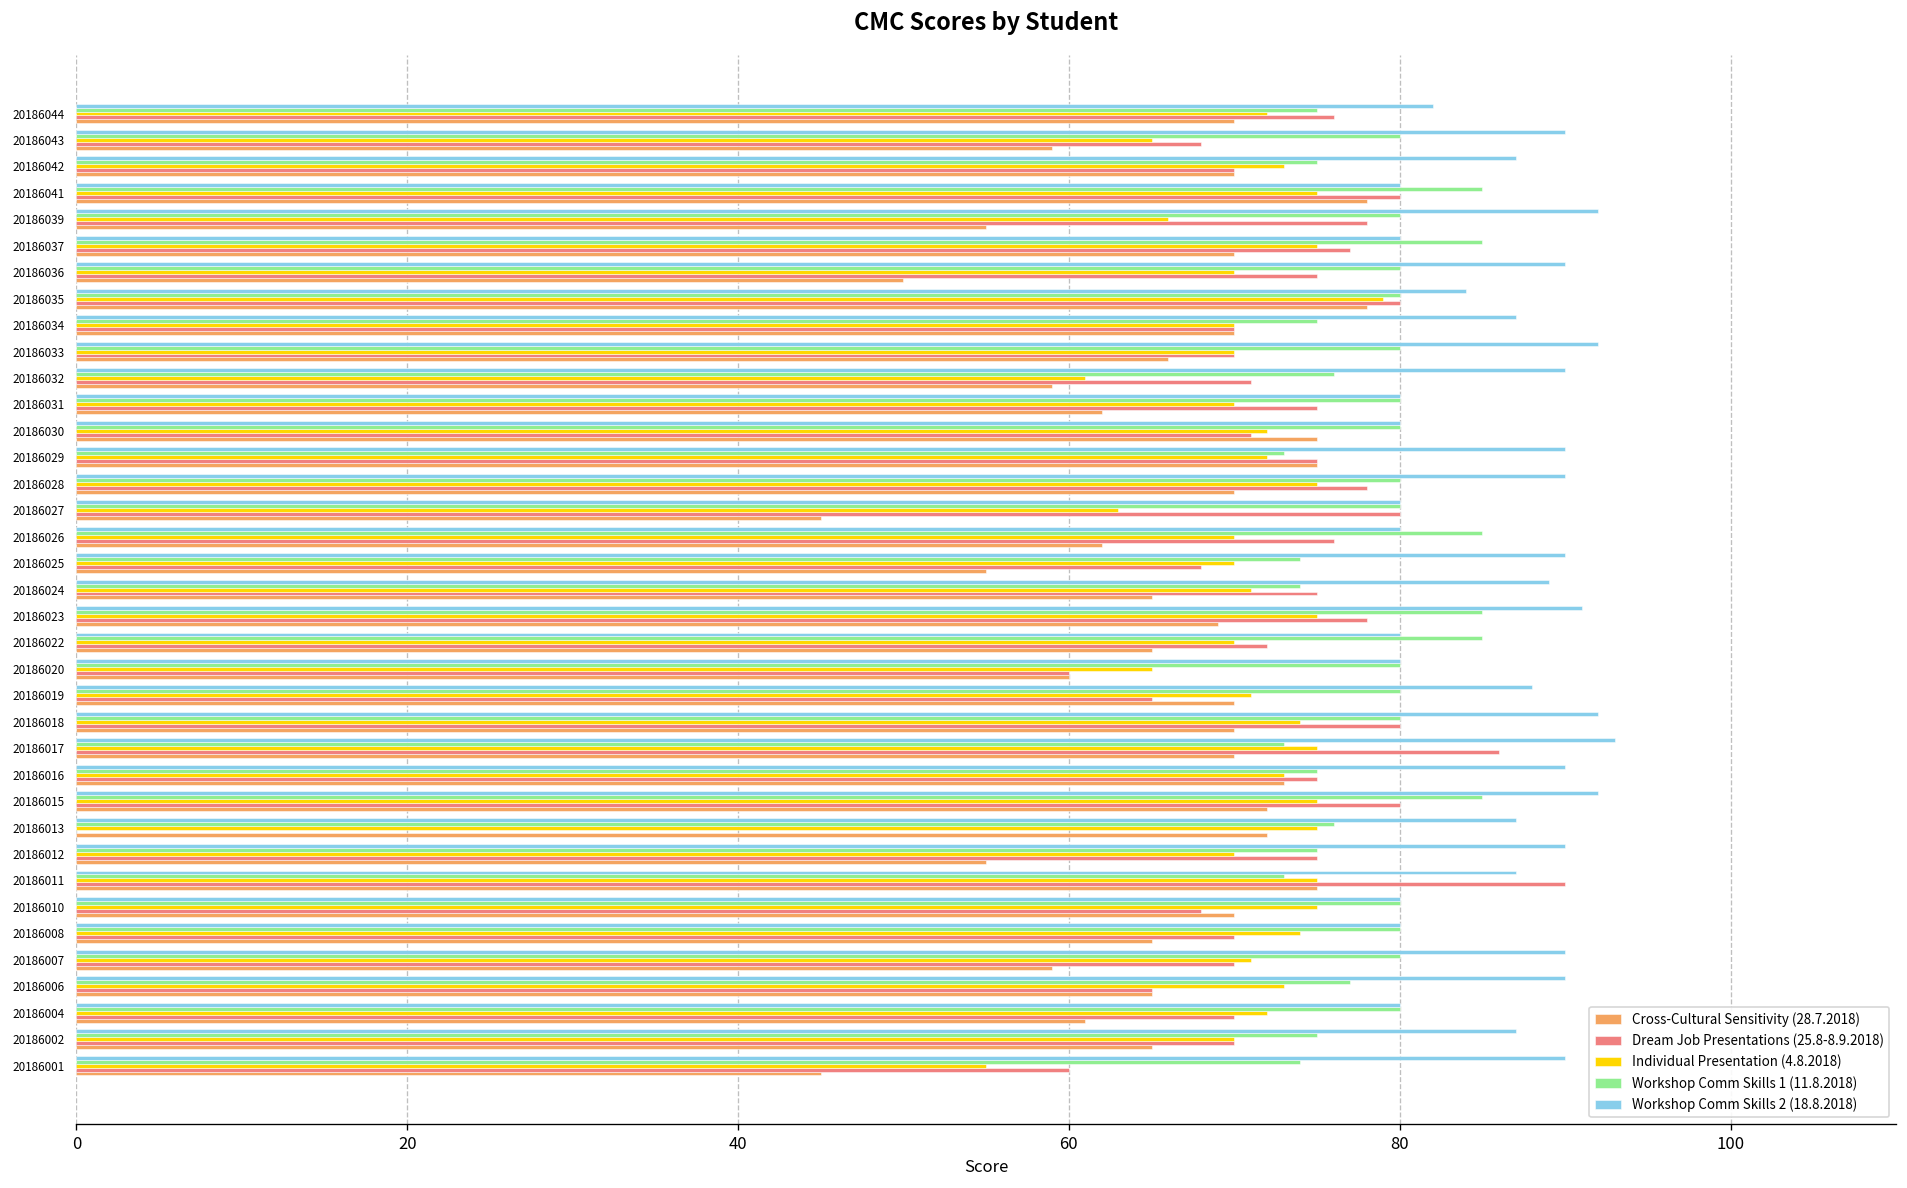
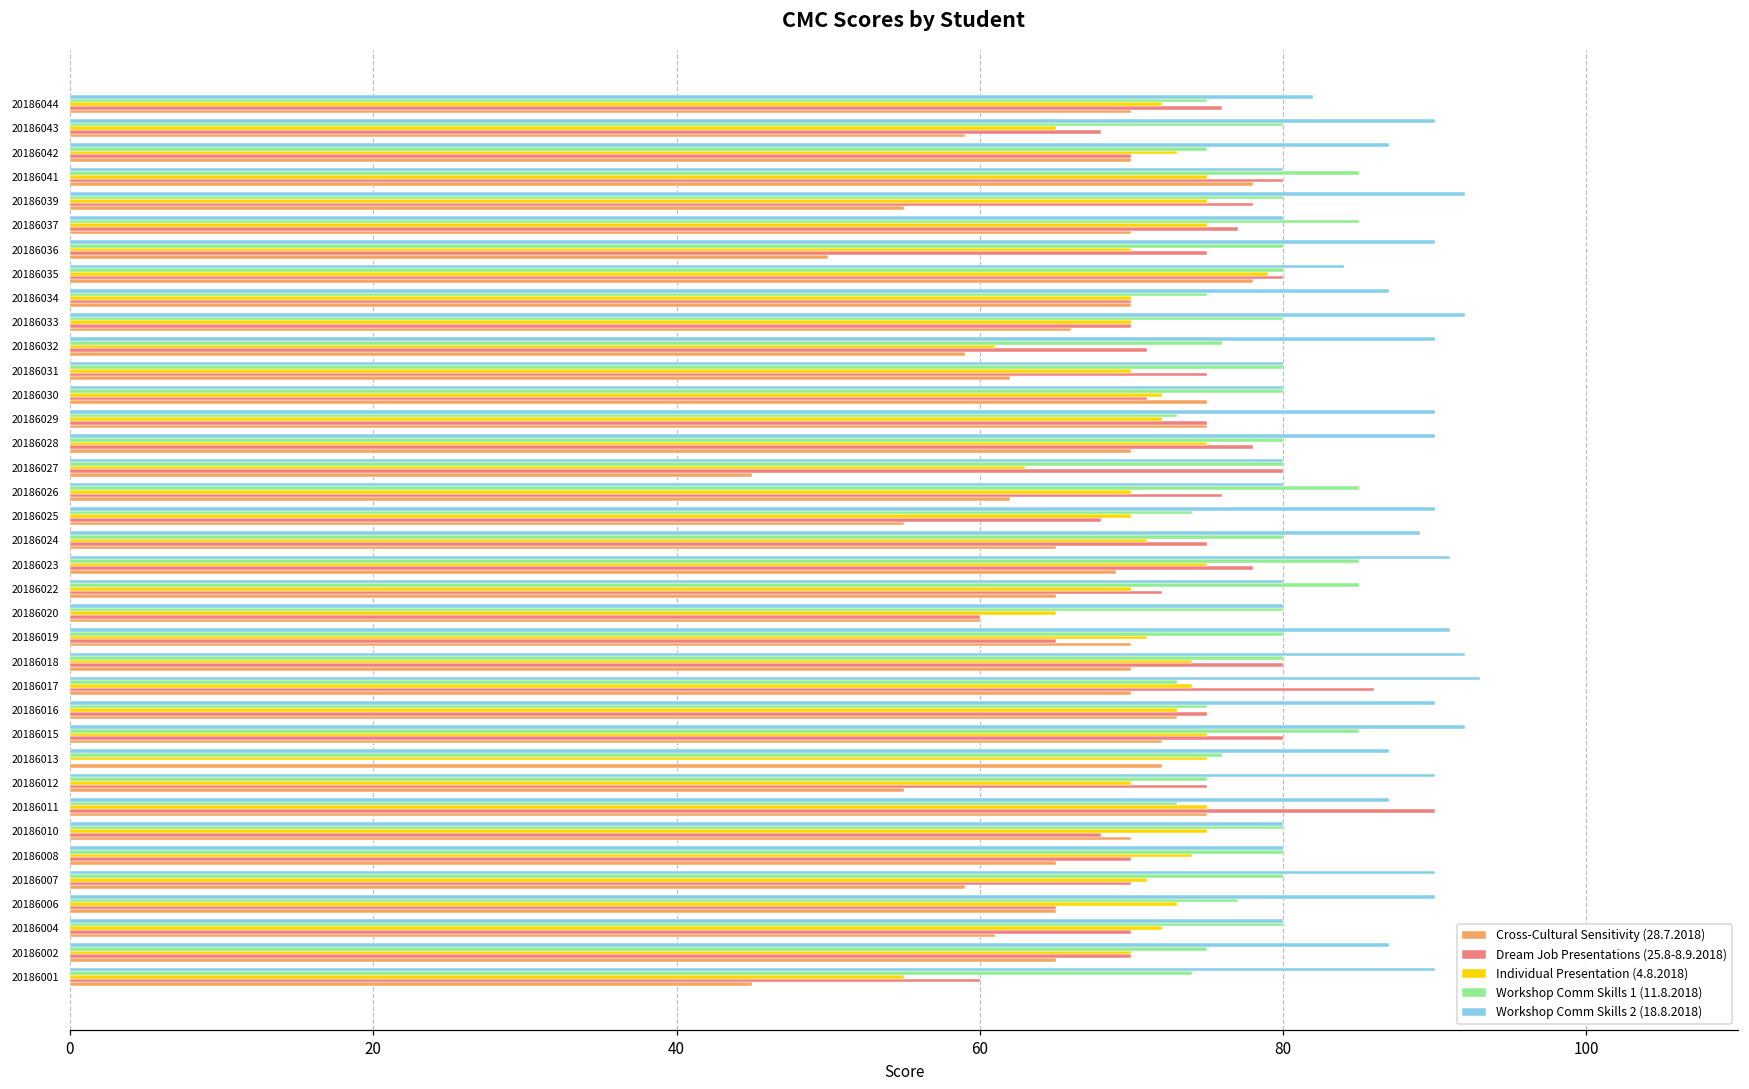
  {
    "Individual Presentation (4.8.2018)": {
      "20186044": 72,
      "20186043": 65,
      "20186042": 73,
      "20186041": 75,
-     "20186039": 66,
+     "20186039": 75,
      "20186037": 75,
      "20186036": 70,
      "20186035": 79,
      "20186034": 70,
      "20186033": 70,
      "20186032": 61,
      "20186031": 70,
      "20186030": 72,
      "20186029": 72,
      "20186028": 75,
      "20186027": 63,
      "20186026": 70,
      "20186025": 70,
      "20186024": 71,
      "20186023": 75,
      "20186022": 70,
      "20186020": 65,
      "20186019": 71,
      "20186018": 74,
-     "20186017": 75,
+     "20186017": 74,
      "20186016": 73,
      "20186015": 75,
      "20186013": 75,
      "20186012": 70,
      "20186011": 75,
      "20186010": 75,
      "20186008": 74,
      "20186007": 71,
      "20186006": 73,
      "20186004": 72,
      "20186002": 70,
      "20186001": 55
    },
    "Workshop Comm Skills 1 (11.8.2018)": {
      "20186044": 75,
      "20186043": 80,
      "20186042": 75,
      "20186041": 85,
      "20186039": 80,
      "20186037": 85,
      "20186036": 80,
      "20186035": 80,
      "20186034": 75,
      "20186033": 80,
      "20186032": 76,
      "20186031": 80,
      "20186030": 80,
      "20186029": 73,
      "20186028": 80,
      "20186027": 80,
      "20186026": 85,
      "20186025": 74,
-     "20186024": 74,
+     "20186024": 80,
      "20186023": 85,
      "20186022": 85,
      "20186020": 80,
      "20186019": 80,
      "20186018": 80,
      "20186017": 73,
      "20186016": 75,
      "20186015": 85,
      "20186013": 76,
      "20186012": 75,
      "20186011": 73,
      "20186010": 80,
      "20186008": 80,
      "20186007": 80,
      "20186006": 77,
      "20186004": 80,
      "20186002": 75,
      "20186001": 74
    },
    "Workshop Comm Skills 2 (18.8.2018)": {
      "20186044": 82,
      "20186043": 90,
      "20186042": 87,
      "20186041": 80,
      "20186039": 92,
      "20186037": 80,
      "20186036": 90,
      "20186035": 84,
      "20186034": 87,
      "20186033": 92,
      "20186032": 90,
      "20186031": 80,
      "20186030": 80,
      "20186029": 90,
      "20186028": 90,
      "20186027": 80,
      "20186026": 80,
      "20186025": 90,
      "20186024": 89,
      "20186023": 91,
      "20186022": 80,
      "20186020": 80,
-     "20186019": 88,
+     "20186019": 91,
      "20186018": 92,
      "20186017": 93,
      "20186016": 90,
      "20186015": 92,
      "20186013": 87,
      "20186012": 90,
      "20186011": 87,
      "20186010": 80,
      "20186008": 80,
      "20186007": 90,
      "20186006": 90,
      "20186004": 80,
      "20186002": 87,
      "20186001": 90
    }
  }
